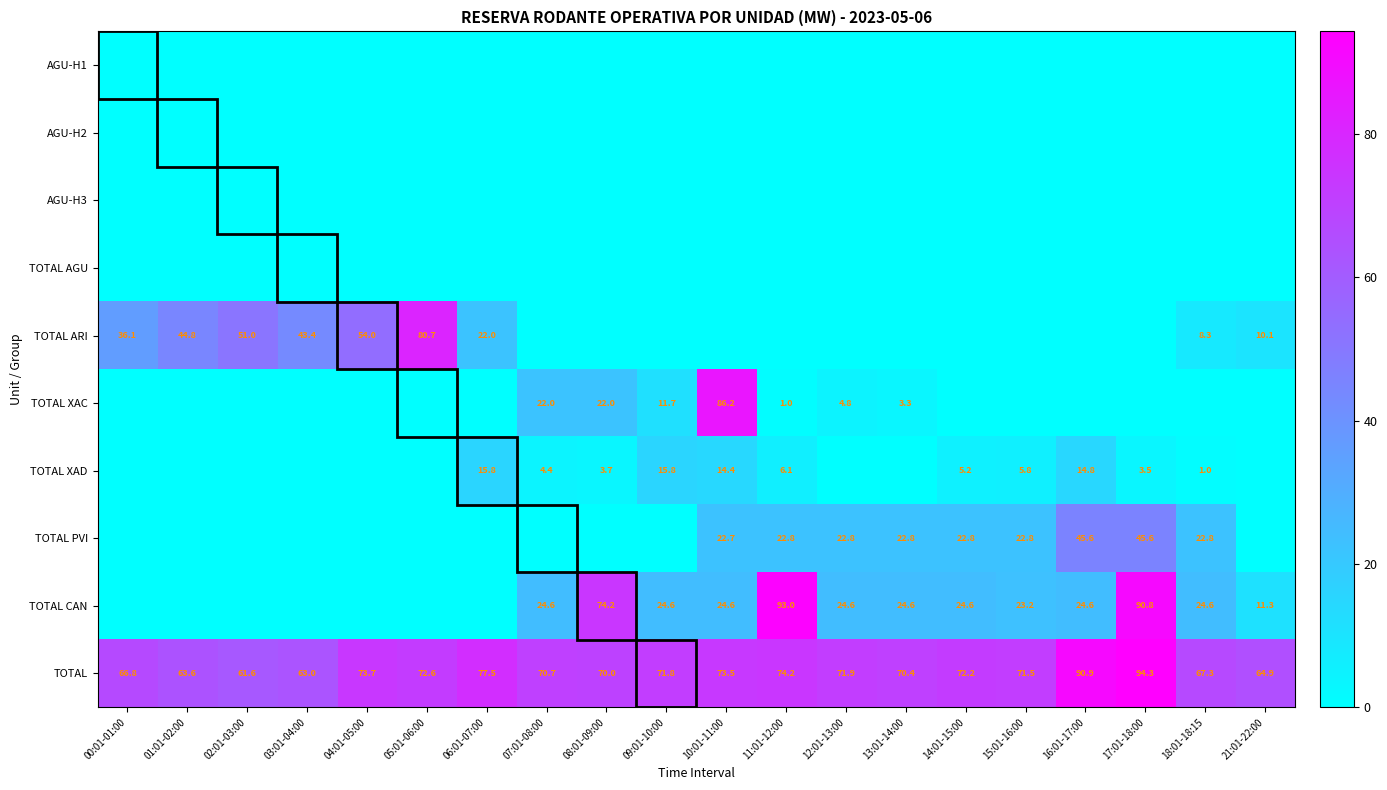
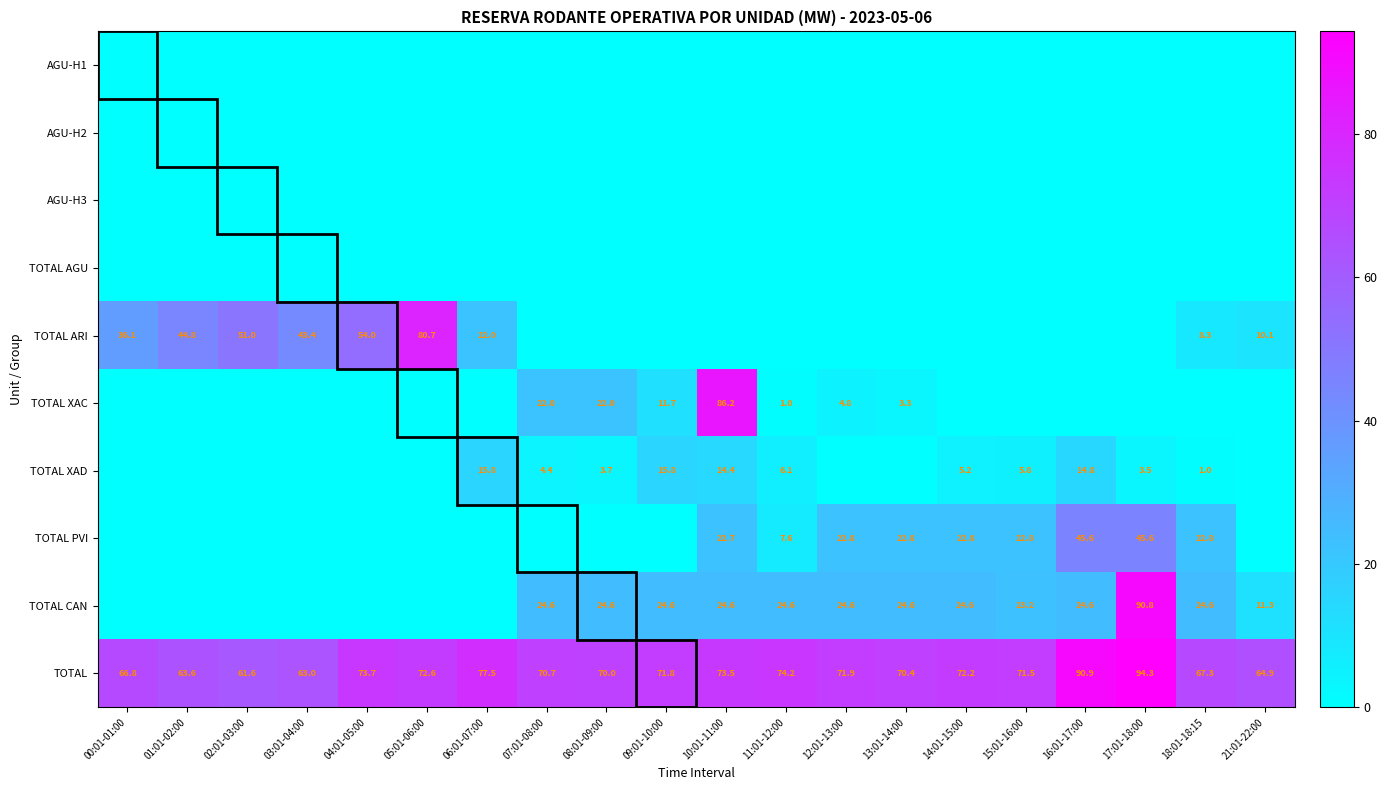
  {
    "TOTAL ARI": {
      "00:01-01:00": 36.1,
      "01:01-02:00": 44.8,
      "02:01-03:00": 51.0,
      "03:01-04:00": 43.4,
      "04:01-05:00": 54.0,
      "05:01-06:00": 80.7,
      "06:01-07:00": 22.0,
      "18:01-18:15": 8.3,
      "21:01-22:00": 10.1
    },
    "TOTAL XAC": {
      "07:01-08:00": 22.0,
      "08:01-09:00": 22.0,
      "09:01-10:00": 11.7,
      "10:01-11:00": 86.2,
      "11:01-12:00": 1.0,
      "12:01-13:00": 4.8,
      "13:01-14:00": 3.3
    },
    "TOTAL XAD": {
      "06:01-07:00": 15.8,
      "07:01-08:00": 4.4,
      "08:01-09:00": 3.7,
      "09:01-10:00": 15.8,
      "10:01-11:00": 14.4,
      "11:01-12:00": 6.1,
      "14:01-15:00": 5.2,
      "15:01-16:00": 5.8,
      "16:01-17:00": 14.8,
      "17:01-18:00": 3.5,
      "18:01-18:15": 1.0
    },
    "TOTAL PVI": {
      "10:01-11:00": 22.7,
-     "11:01-12:00": 22.8,
+     "11:01-12:00": 7.6,
      "12:01-13:00": 22.8,
      "13:01-14:00": 22.8,
      "14:01-15:00": 22.8,
      "15:01-16:00": 22.8,
      "16:01-17:00": 45.6,
      "17:01-18:00": 45.6,
      "18:01-18:15": 22.8
    },
    "TOTAL CAN": {
      "07:01-08:00": 24.6,
-     "08:01-09:00": 74.2,
+     "08:01-09:00": 24.6,
      "09:01-10:00": 24.6,
      "10:01-11:00": 24.6,
-     "11:01-12:00": 93.0,
+     "11:01-12:00": 24.6,
      "12:01-13:00": 24.6,
      "13:01-14:00": 24.6,
      "14:01-15:00": 24.6,
      "15:01-16:00": 23.2,
      "16:01-17:00": 24.6,
      "17:01-18:00": 90.8,
      "18:01-18:15": 24.6,
      "21:01-22:00": 11.3
    },
    "TOTAL": {
      "00:01-01:00": 66.8,
      "01:01-02:00": 63.6,
      "02:01-03:00": 61.6,
      "03:01-04:00": 63.0,
      "04:01-05:00": 73.7,
      "05:01-06:00": 72.6,
      "06:01-07:00": 77.5,
      "07:01-08:00": 70.7,
      "08:01-09:00": 70.0,
      "09:01-10:00": 71.8,
      "10:01-11:00": 73.5,
      "11:01-12:00": 74.2,
      "12:01-13:00": 71.9,
      "13:01-14:00": 70.4,
      "14:01-15:00": 72.2,
      "15:01-16:00": 71.5,
      "16:01-17:00": 90.9,
      "17:01-18:00": 94.3,
      "18:01-18:15": 67.3,
      "21:01-22:00": 64.9
    }
  }
